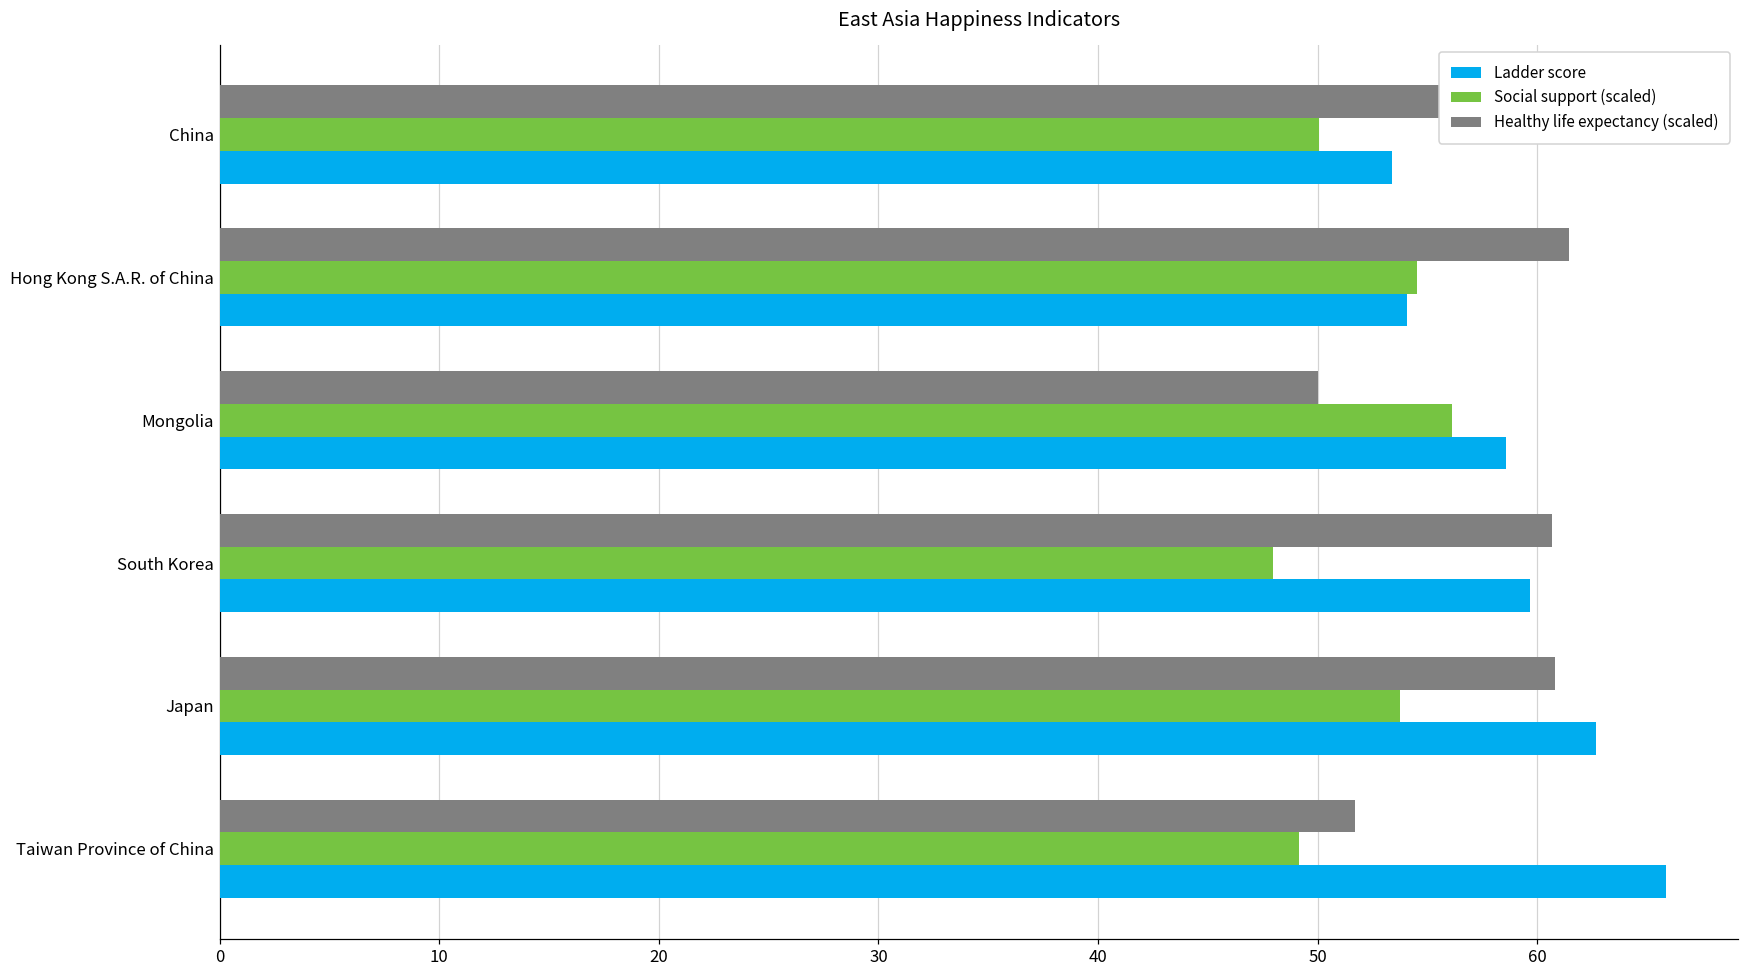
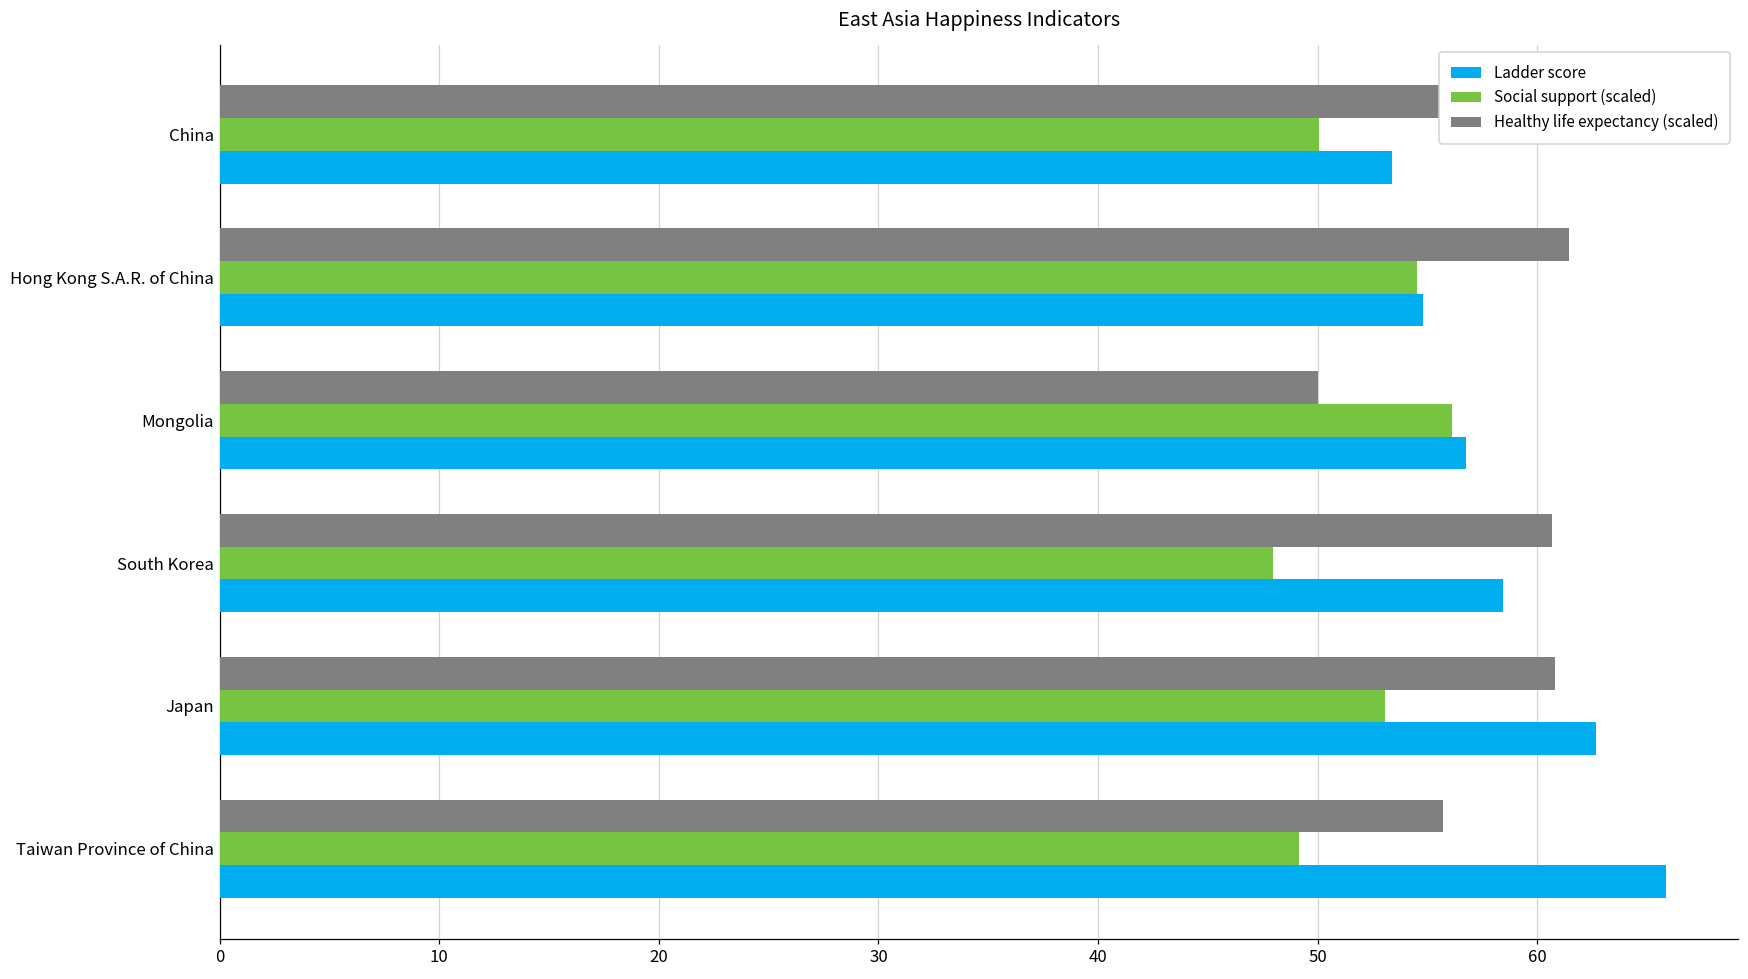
  {
    "Ladder score": {
      "China": 53.4,
-     "Hong Kong S.A.R. of China": 54.0,
-     "Mongolia": 58.6,
-     "South Korea": 59.7,
+     "Hong Kong S.A.R. of China": 54.8,
+     "Mongolia": 56.8,
+     "South Korea": 58.5,
      "Japan": 62.7,
      "Taiwan Province of China": 65.8
    },
    "Social support (scaled)": {
      "China": 50.0,
      "Hong Kong S.A.R. of China": 54.5,
      "Mongolia": 56.1,
      "South Korea": 47.9,
-     "Japan": 53.7,
+     "Japan": 53.0,
      "Taiwan Province of China": 49.2
    },
    "Healthy life expectancy (scaled)": {
      "Hong Kong S.A.R. of China": 61.5,
      "Mongolia": 50.0,
      "South Korea": 60.7,
      "Japan": 60.8,
-     "Taiwan Province of China": 51.7
+     "Taiwan Province of China": 55.7
    }
  }
